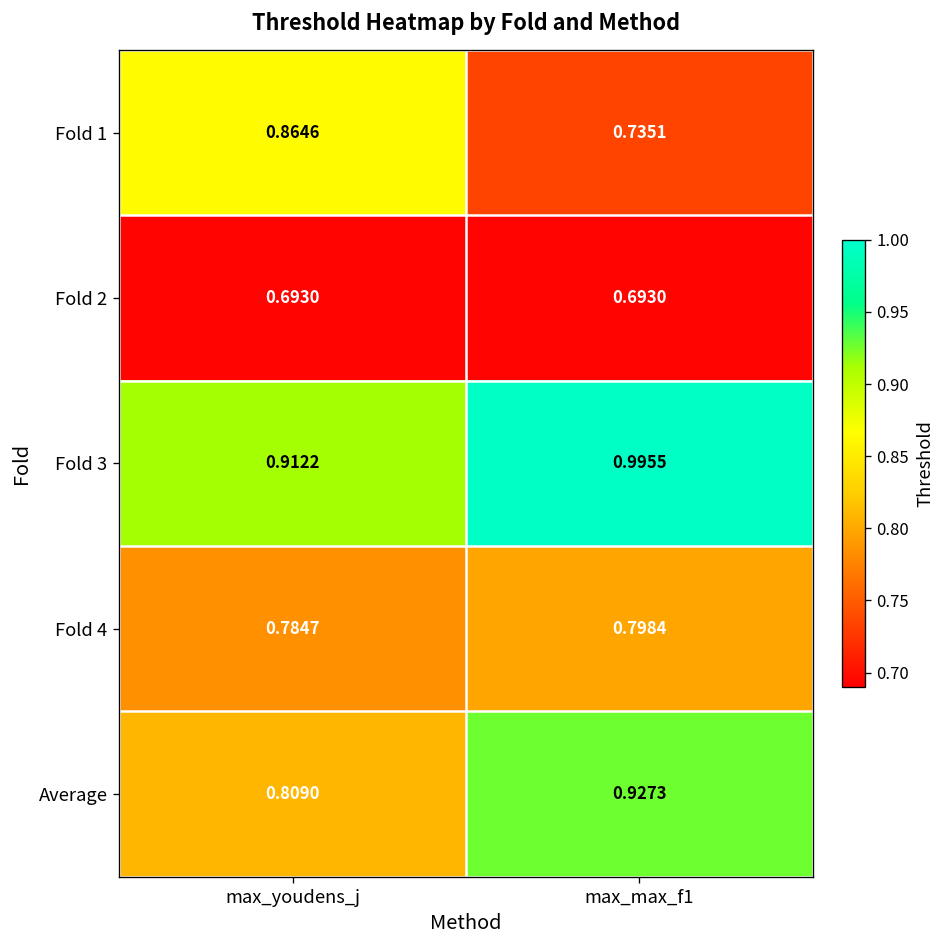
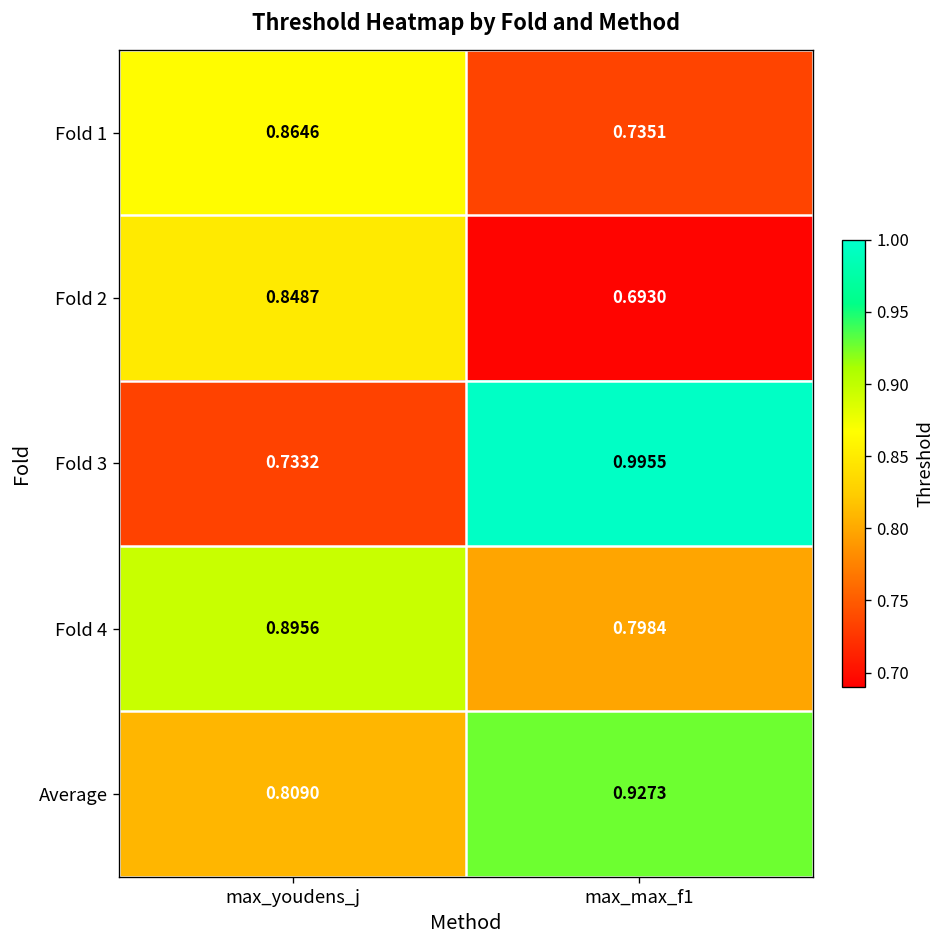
  {
    "Fold 1": {
      "max_youdens_j": 0.8646,
      "max_max_f1": 0.7351
    },
    "Fold 2": {
-     "max_youdens_j": 0.6930,
+     "max_youdens_j": 0.8487,
      "max_max_f1": 0.6930
    },
    "Fold 3": {
-     "max_youdens_j": 0.9122,
+     "max_youdens_j": 0.7332,
      "max_max_f1": 0.9955
    },
    "Fold 4": {
-     "max_youdens_j": 0.7847,
+     "max_youdens_j": 0.8956,
      "max_max_f1": 0.7984
    },
    "Average": {
      "max_youdens_j": 0.8090,
      "max_max_f1": 0.9273
    }
  }
